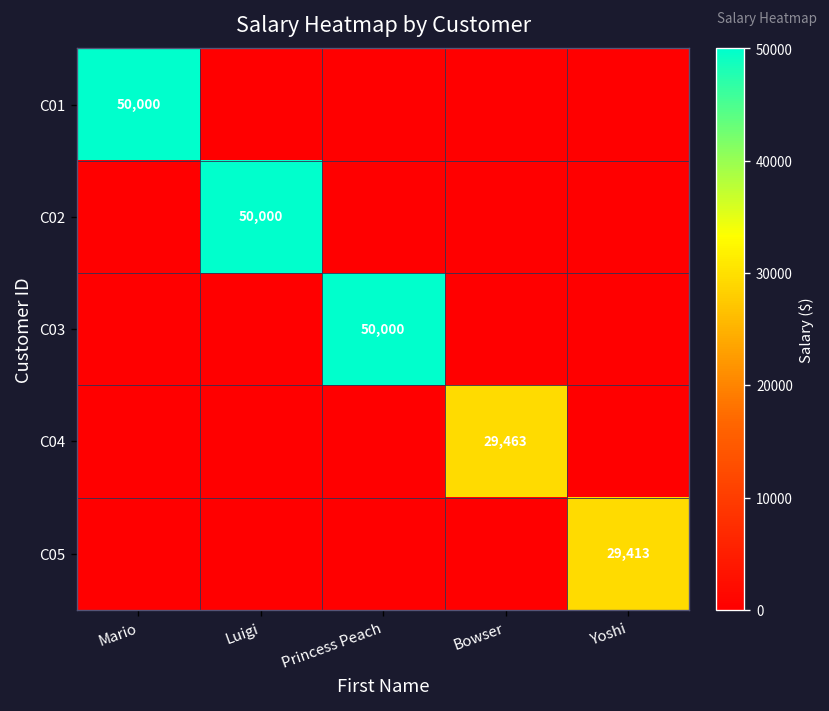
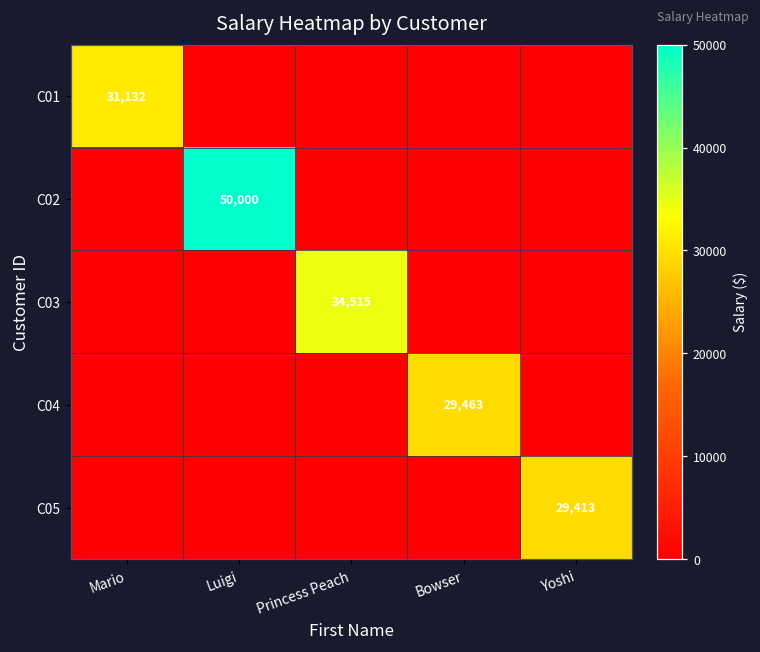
  {
    "C01": {
-     "Mario": "50,000"
+     "Mario": "31,132"
    },
    "C02": {
      "Luigi": "50,000"
    },
    "C03": {
-     "Princess Peach": "50,000"
+     "Princess Peach": "34,515"
    },
    "C04": {
      "Bowser": "29,463"
    },
    "C05": {
      "Yoshi": "29,413"
    }
  }
